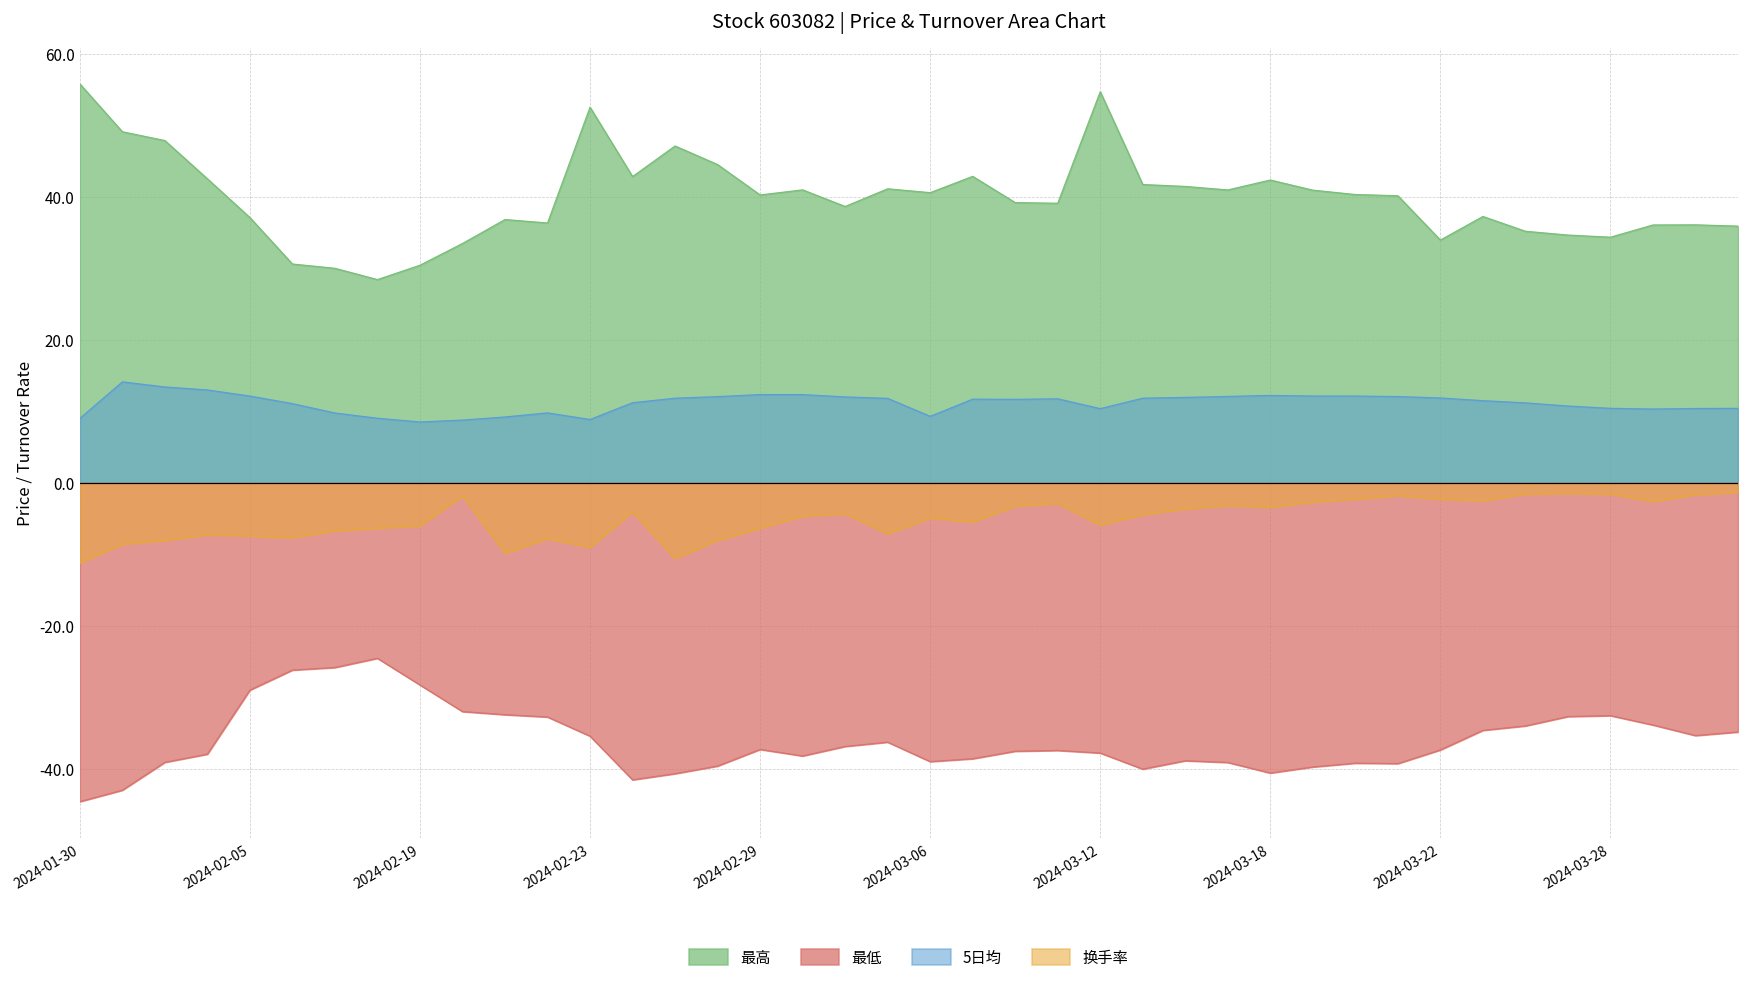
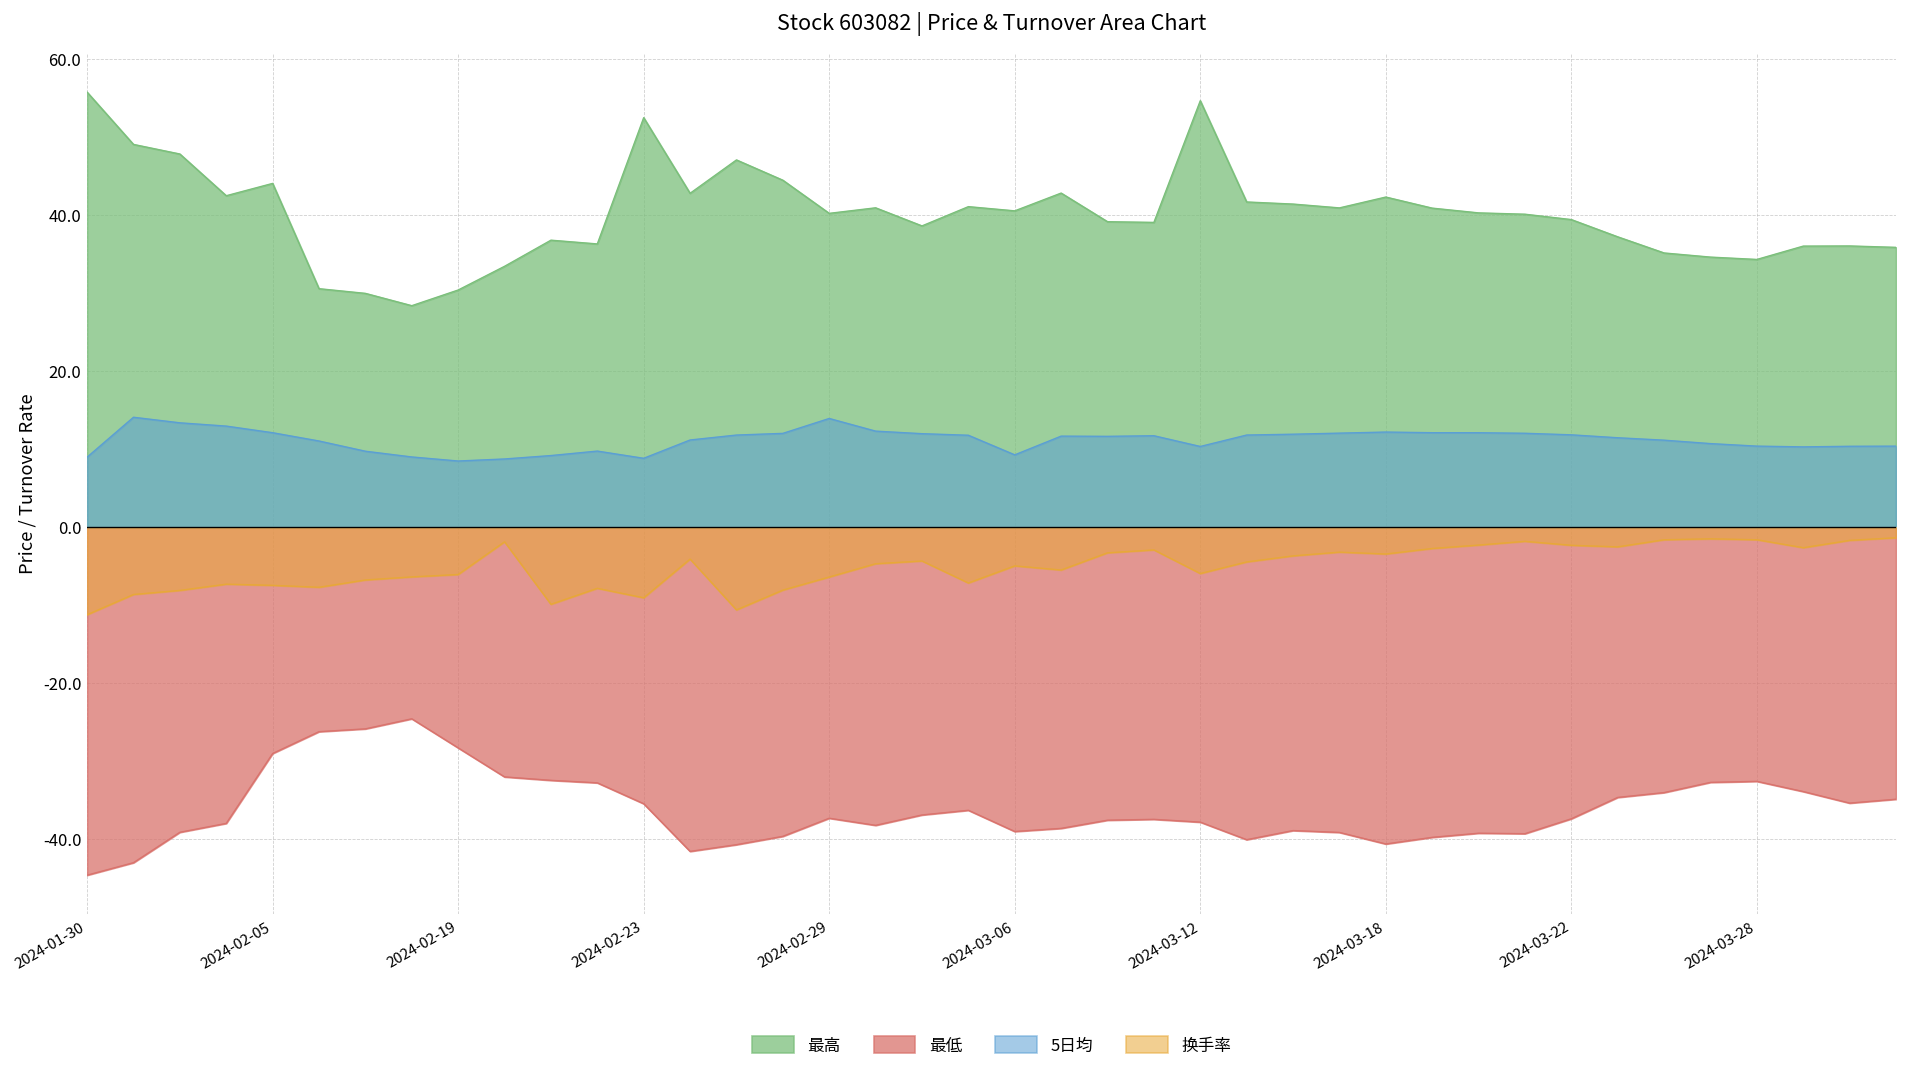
  {
    "最高": {
      "2024-01-30": 56,
-     "2024-02-05": 37,
+     "2024-02-05": 44,
      "2024-02-19": 30,
      "2024-02-23": 53,
      "2024-02-29": 40,
      "2024-03-06": 41,
      "2024-03-12": 55,
      "2024-03-18": 42,
-     "2024-03-22": 34,
+     "2024-03-22": 39,
      "2024-03-28": 34
    },
    "5日均": {
      "2024-01-30": 9,
      "2024-02-05": 12,
      "2024-02-19": 9,
      "2024-02-23": 9,
-     "2024-02-29": 12,
+     "2024-02-29": 14,
      "2024-03-06": 9,
      "2024-03-12": 10,
      "2024-03-18": 12,
      "2024-03-22": 12,
      "2024-03-28": 10
    }
  }
